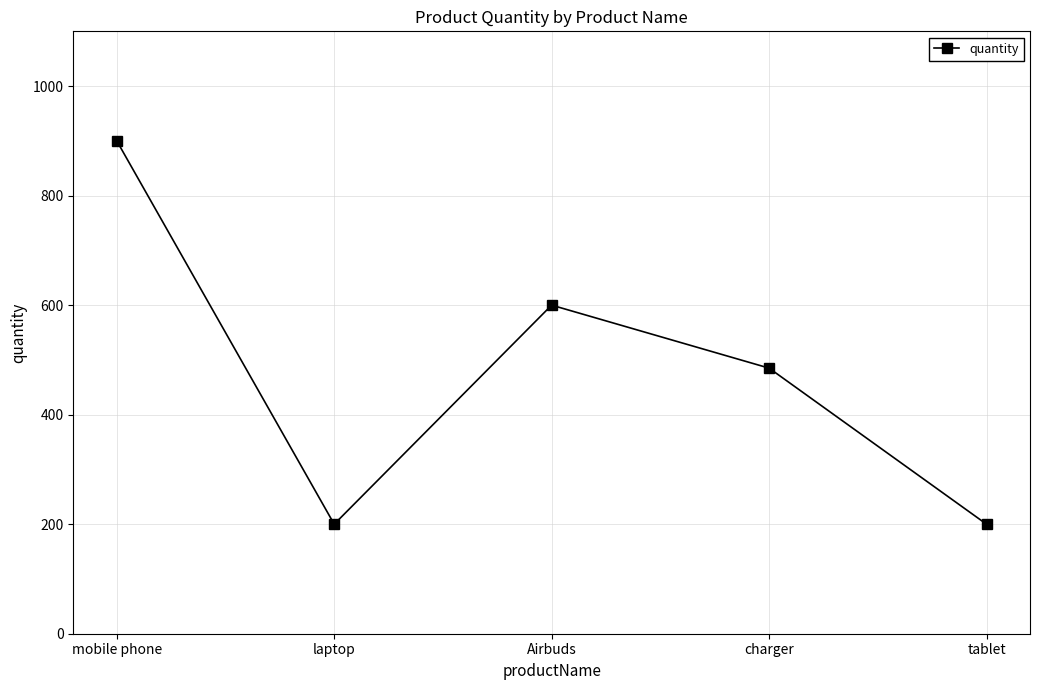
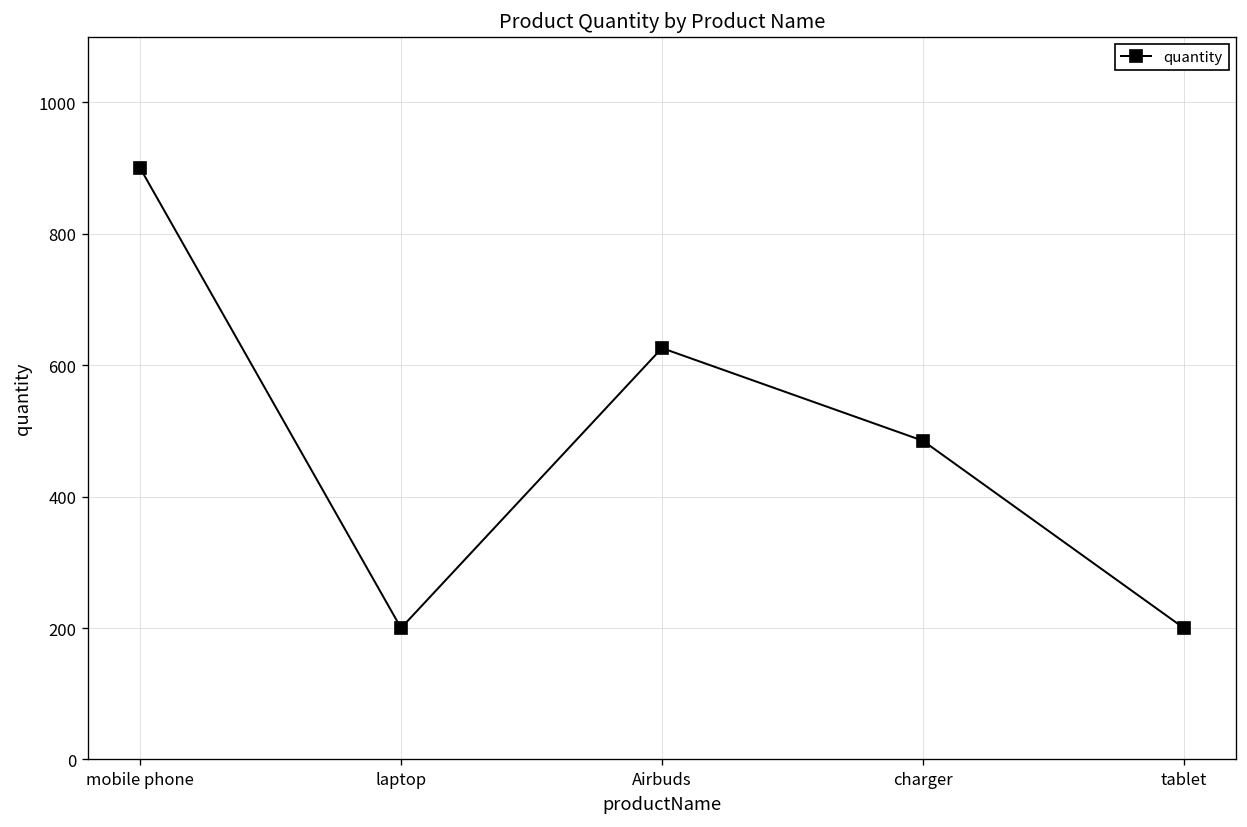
  {
    "mobile phone": 900,
    "laptop": 200,
-   "Airbuds": 600,
+   "Airbuds": 630,
    "charger": 490,
    "tablet": 200
  }
